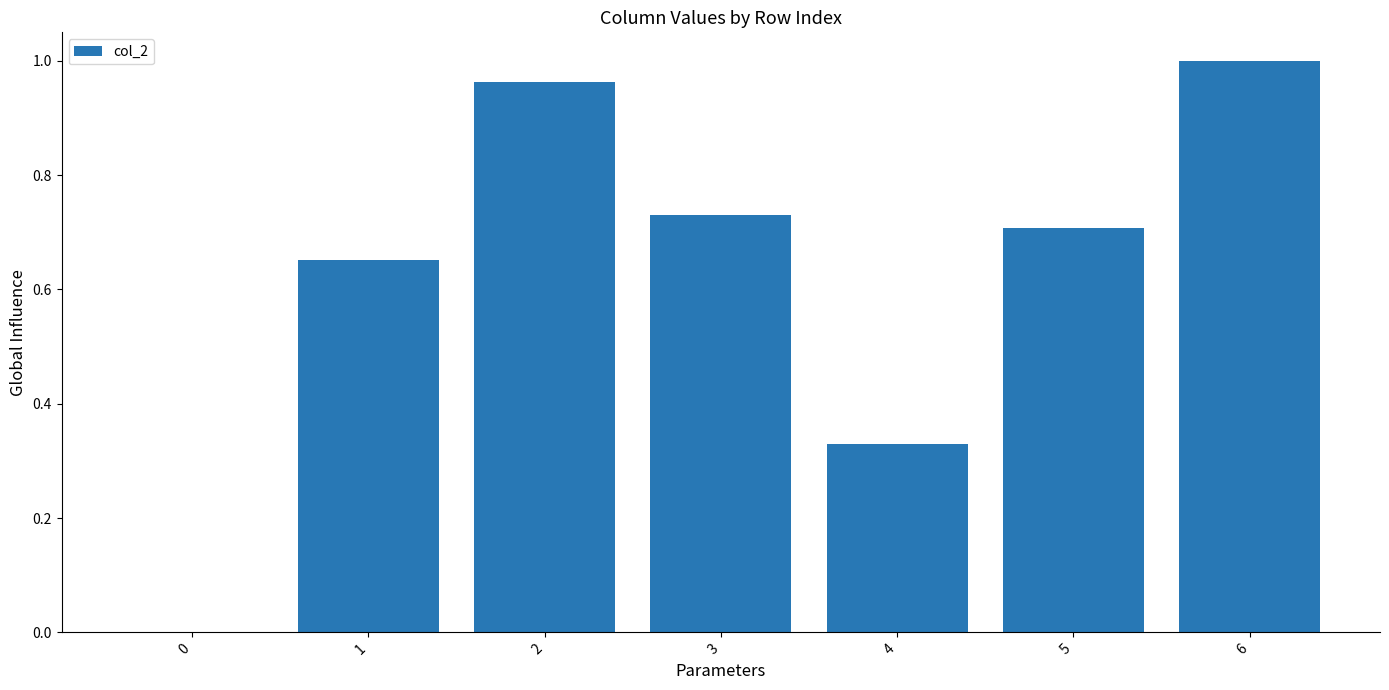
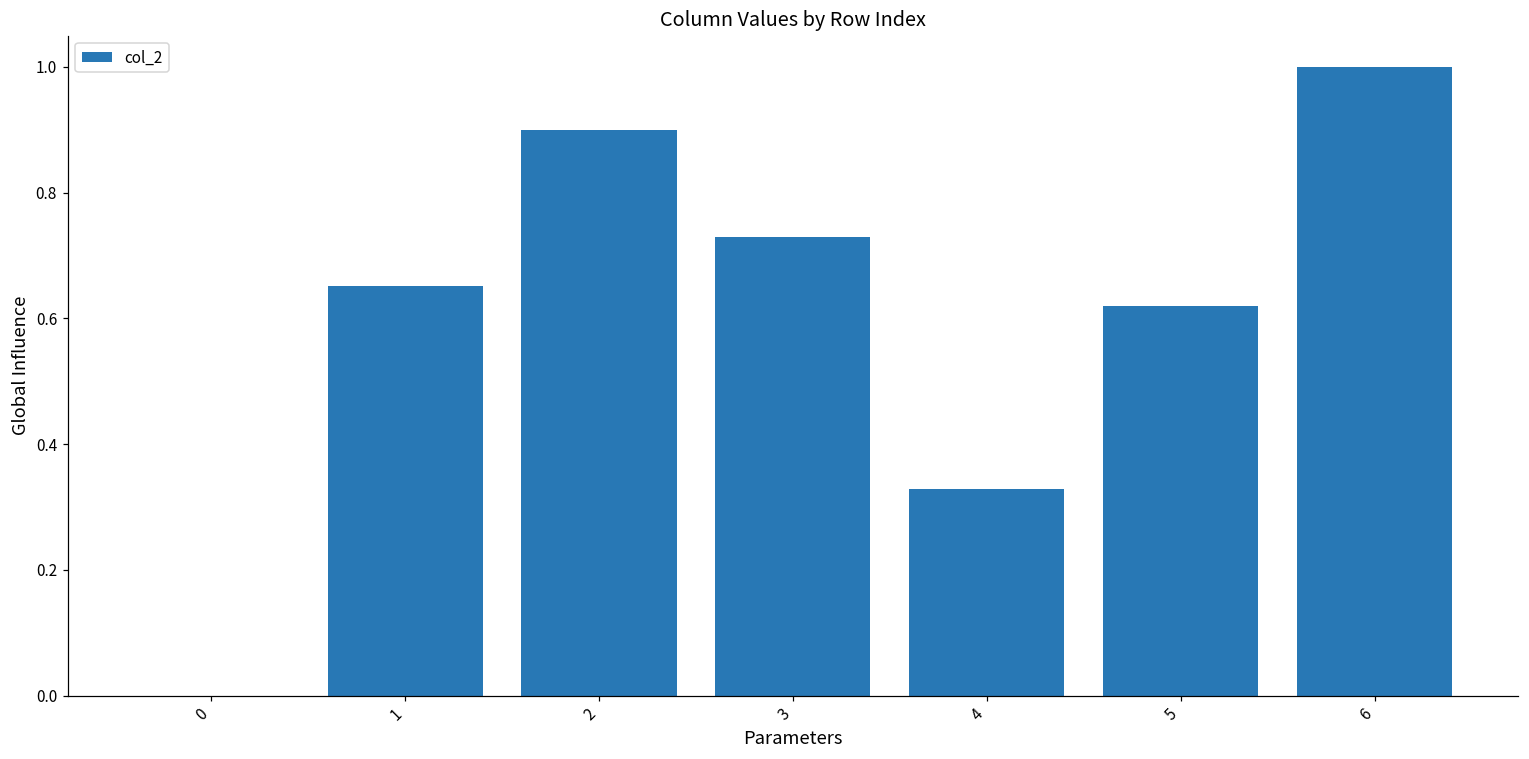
  {
    "0": 0.00,
    "1": 0.65,
-   "2": 0.96,
+   "2": 0.90,
    "3": 0.73,
    "4": 0.33,
-   "5": 0.71,
+   "5": 0.62,
    "6": 1.00
  }
